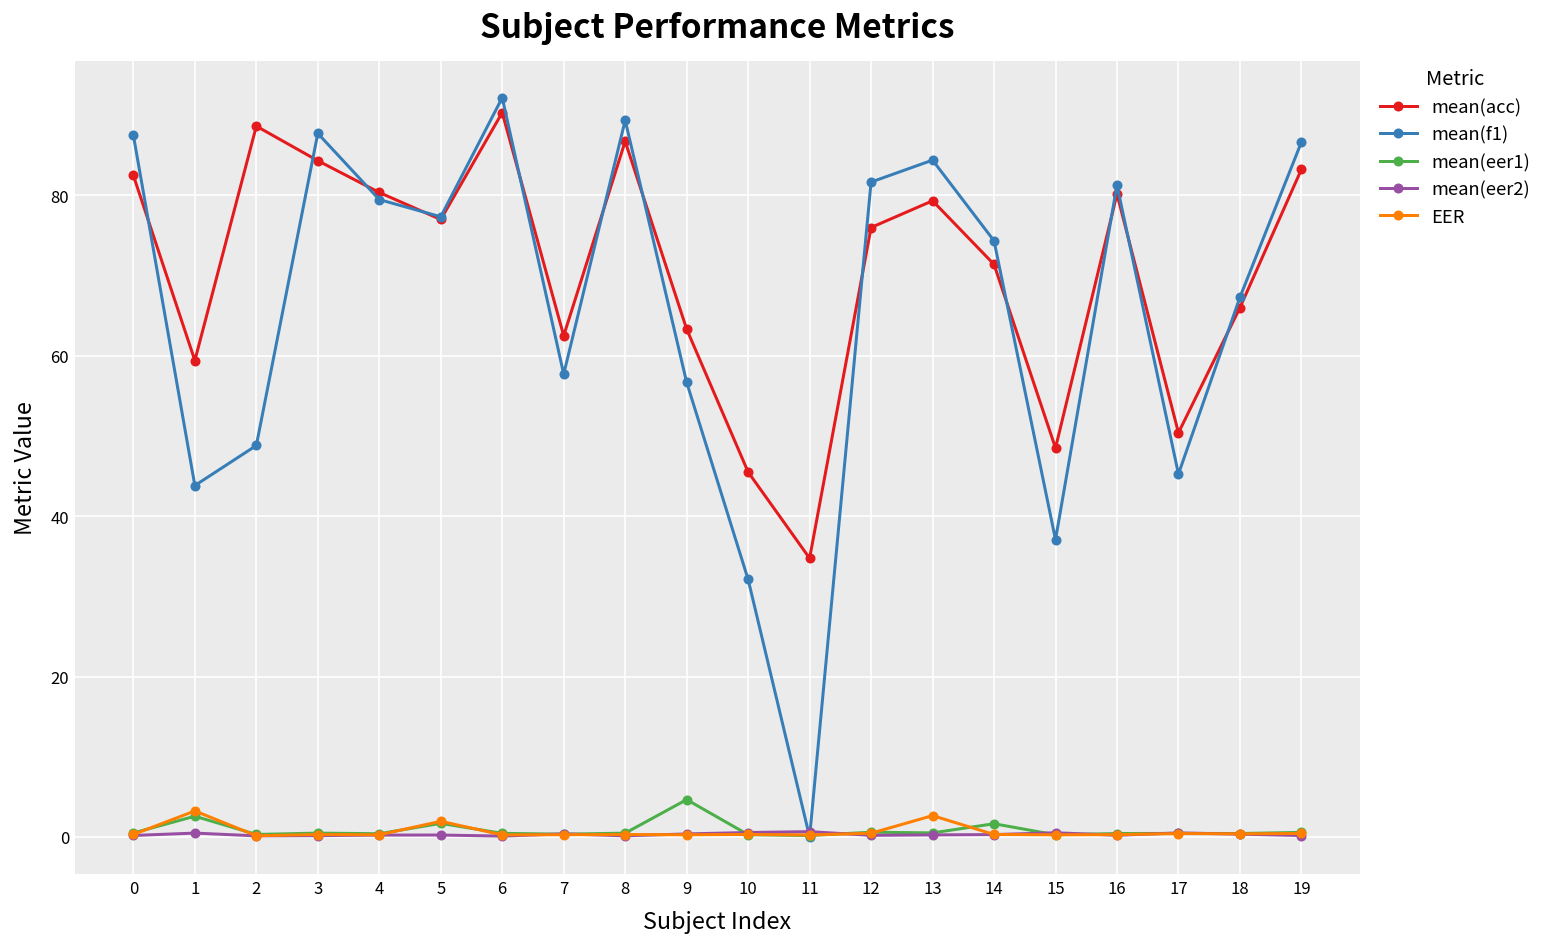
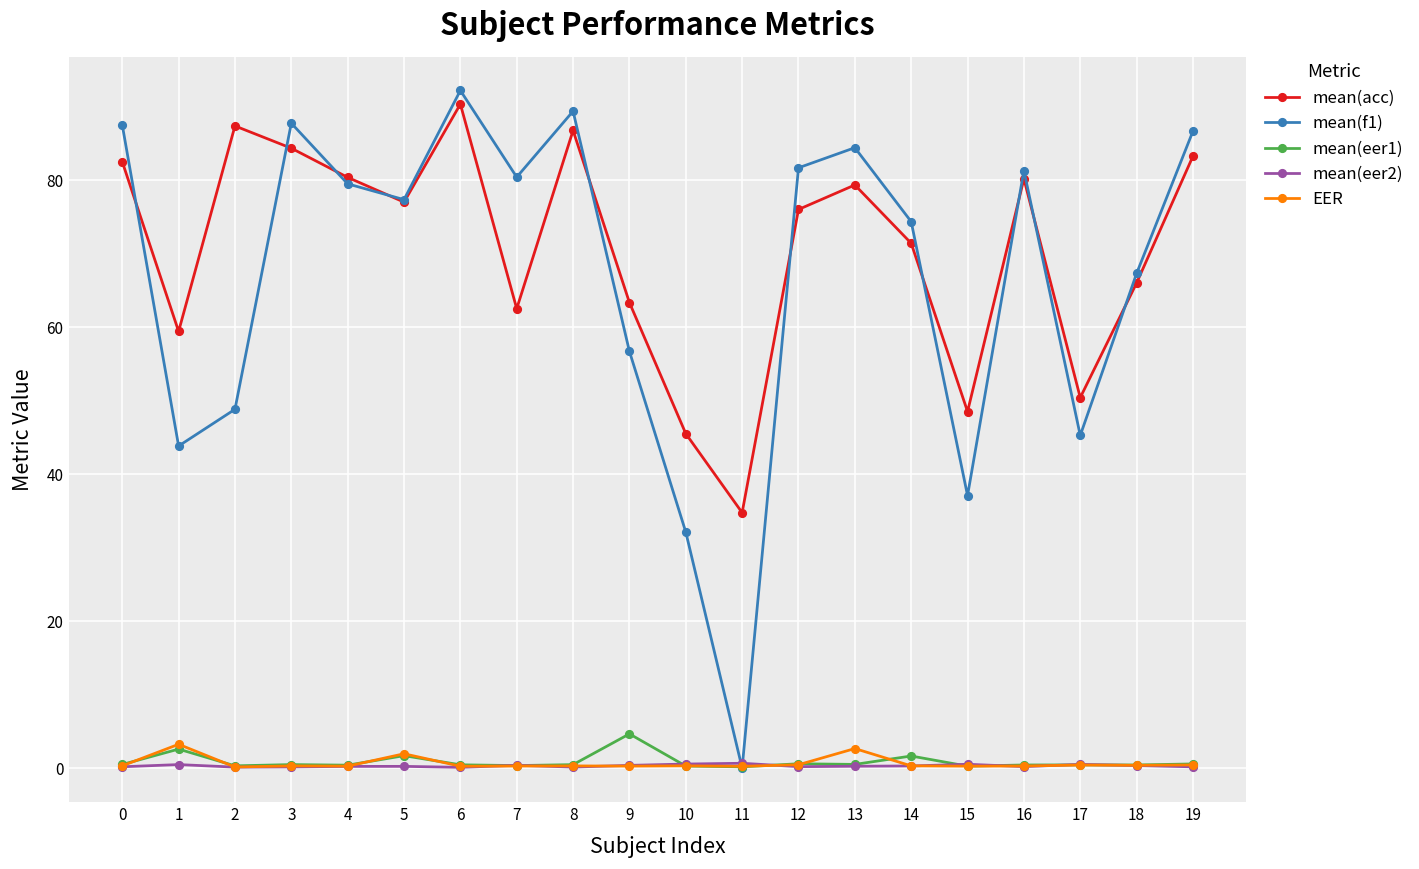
  {
    "mean(acc)": {
      "0": 83,
      "1": 59,
-     "2": 89,
+     "2": 87,
      "3": 84,
      "4": 80,
      "6": 90,
      "7": 63,
      "8": 87,
      "9": 63,
      "10": 46,
      "11": 35,
      "12": 76,
      "13": 79,
      "14": 71,
      "15": 49,
      "16": 80,
      "17": 50,
      "18": 66,
      "19": 83
    },
    "mean(f1)": {
      "0": 88,
      "1": 44,
      "2": 49,
      "3": 88,
      "4": 79,
      "6": 92,
-     "7": 58,
+     "7": 80,
      "8": 89,
      "9": 57,
      "10": 32,
      "12": 82,
      "13": 84,
      "14": 74,
      "15": 37,
      "16": 81,
      "17": 45,
      "18": 67,
      "19": 87
    },
    "mean(eer1)": {
      "1": 3,
      "9": 5,
      "14": 2
    },
    "mean(eer2)": {
      "1": 0,
      "5": 0,
      "11": 1
    },
    "EER": {
      "1": 3,
      "13": 3
    }
  }
